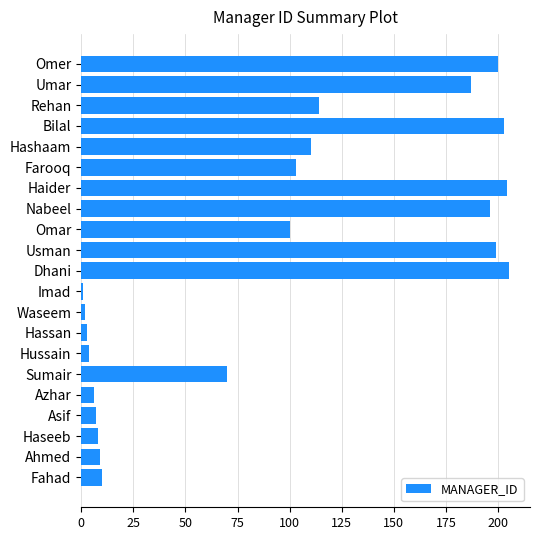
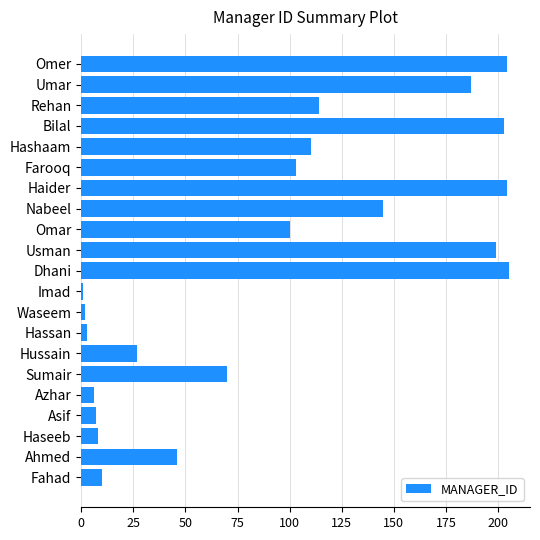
  {
-   "Omer": 200,
+   "Omer": 204,
    "Umar": 187,
    "Rehan": 114,
    "Bilal": 203,
    "Hashaam": 110,
    "Farooq": 103,
    "Haider": 204,
-   "Nabeel": 196,
+   "Nabeel": 145,
    "Omar": 100,
    "Usman": 199,
    "Dhani": 205,
    "Waseem": 2,
    "Hassan": 3,
-   "Hussain": 4,
+   "Hussain": 27,
    "Sumair": 70,
    "Azhar": 6,
    "Asif": 7,
    "Haseeb": 8,
-   "Ahmed": 9,
+   "Ahmed": 46,
    "Fahad": 10
  }
